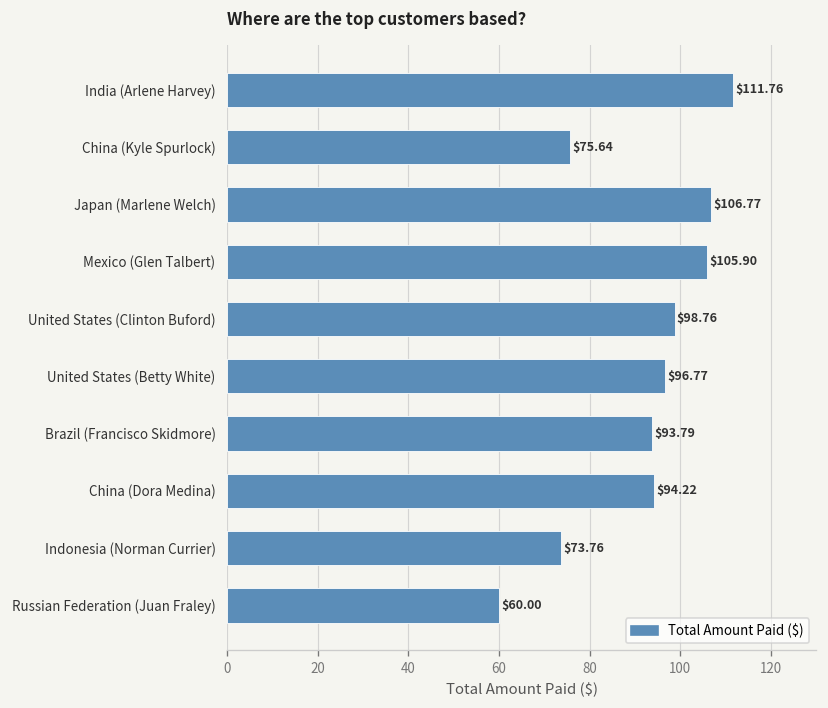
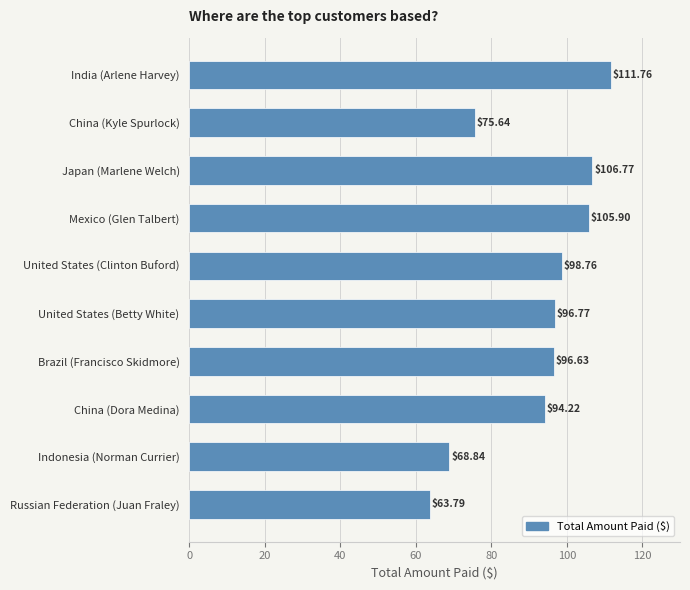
  {
    "India (Arlene Harvey)": "$111.76",
    "China (Kyle Spurlock)": "$75.64",
    "Japan (Marlene Welch)": "$106.77",
    "Mexico (Glen Talbert)": "$105.90",
    "United States (Clinton Buford)": "$98.76",
    "United States (Betty White)": "$96.77",
-   "Brazil (Francisco Skidmore)": "$93.79",
+   "Brazil (Francisco Skidmore)": "$96.63",
    "China (Dora Medina)": "$94.22",
-   "Indonesia (Norman Currier)": "$73.76",
-   "Russian Federation (Juan Fraley)": "$60.00"
+   "Indonesia (Norman Currier)": "$68.84",
+   "Russian Federation (Juan Fraley)": "$63.79"
  }
